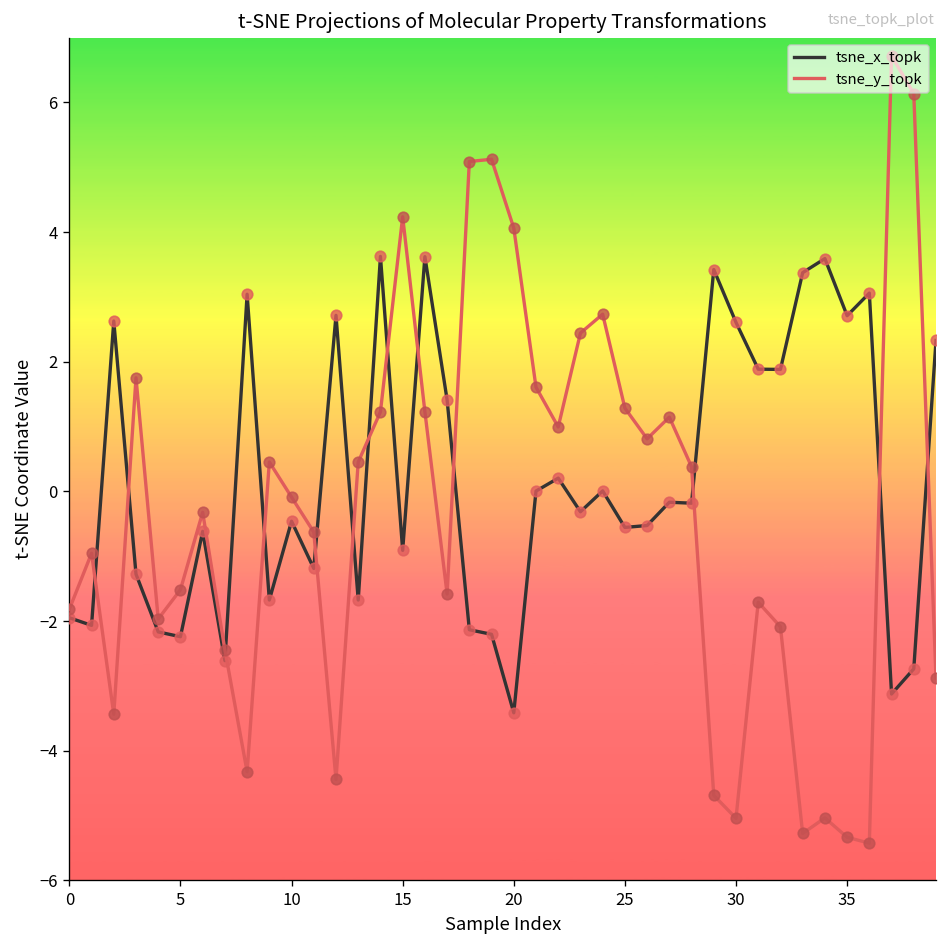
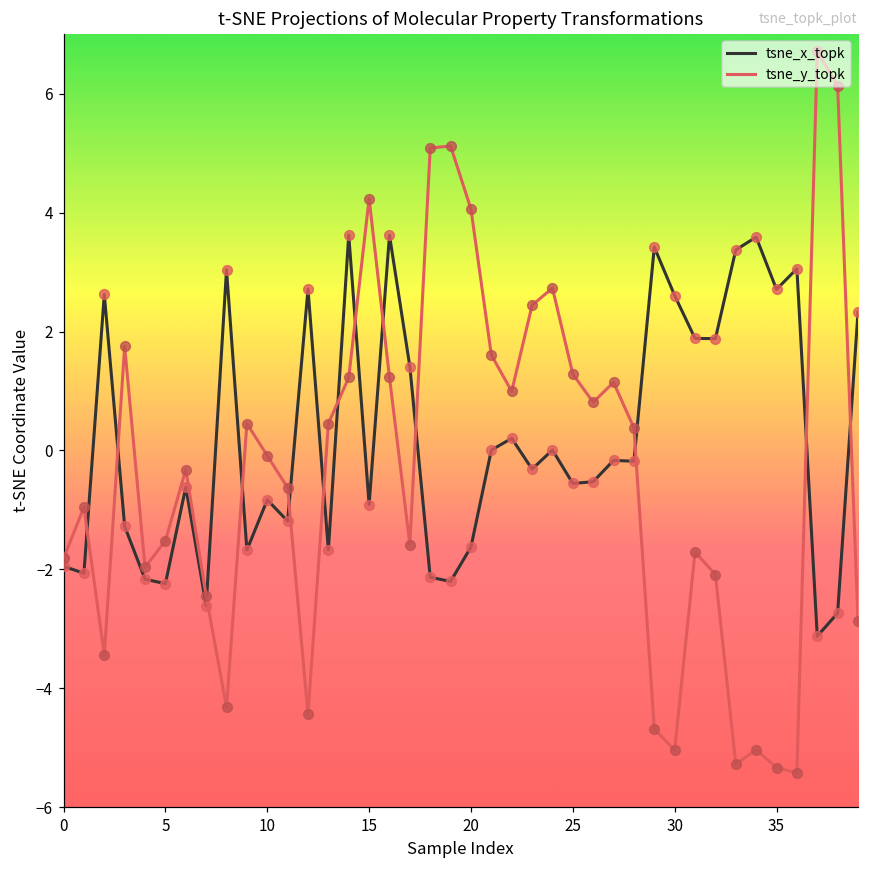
  {
    "tsne_x_topk": {
      "0": -1.9,
      "5": -2.2,
-     "10": -0.5,
+     "10": -0.8,
      "15": -0.9,
-     "20": -3.4,
+     "20": -1.6,
      "25": -0.6,
      "30": 2.6,
      "35": 2.7
    },
    "tsne_y_topk": {
      "0": -1.8,
      "5": -1.5,
      "10": -0.1,
      "15": 4.2,
      "20": 4.1,
      "25": 1.3,
      "30": -5.0,
      "35": -5.3
    }
  }
